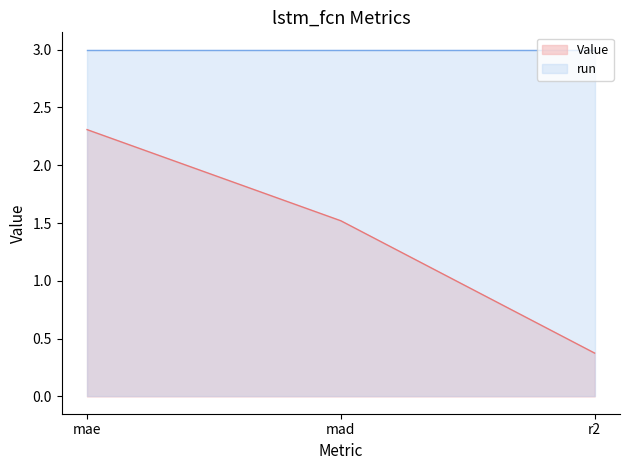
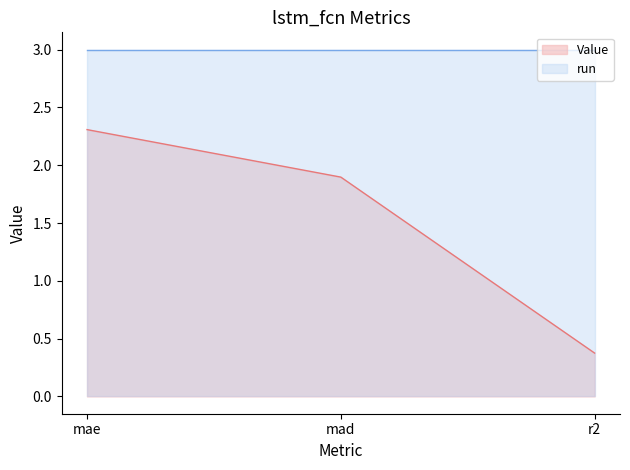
  {
    "Value": {
      "mae": 2.31,
-     "mad": 1.52,
+     "mad": 1.90,
      "r2": 0.37
    },
    "run": {
      "mae": 3.00,
      "mad": 3.00
    }
  }
